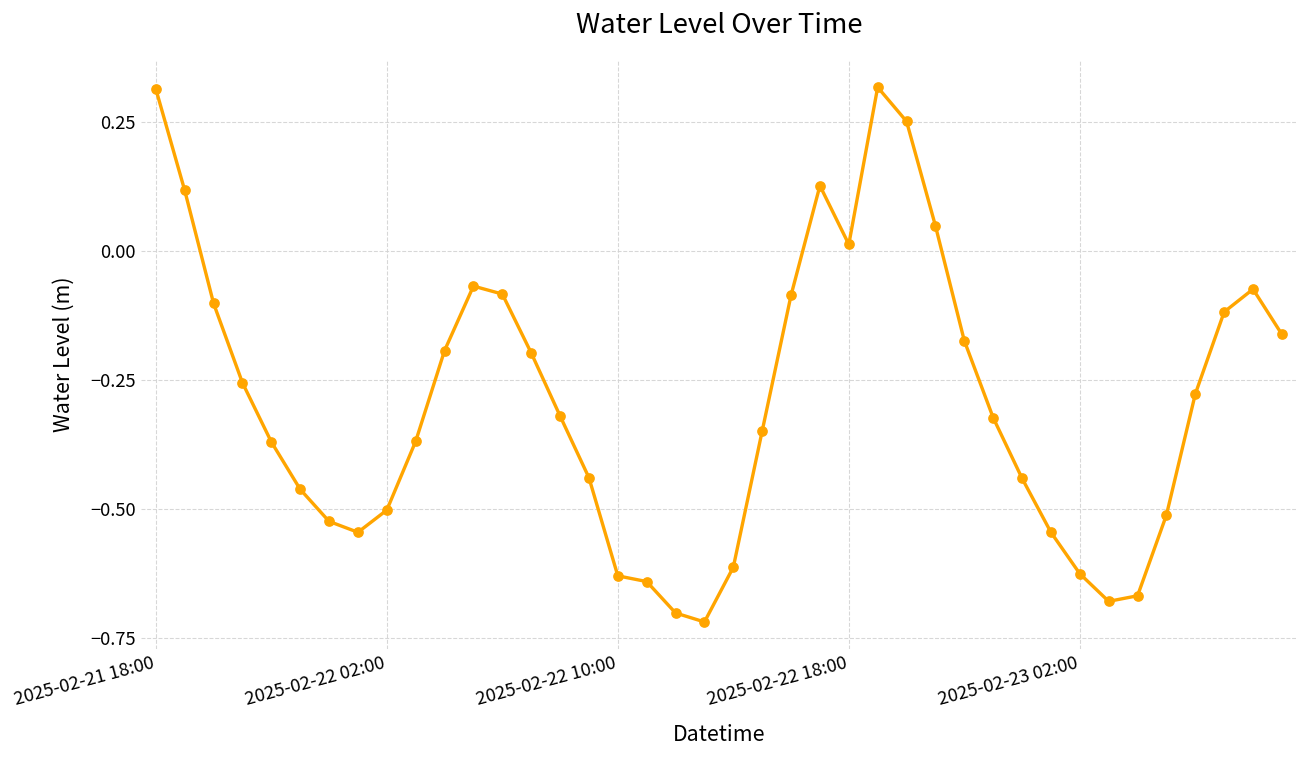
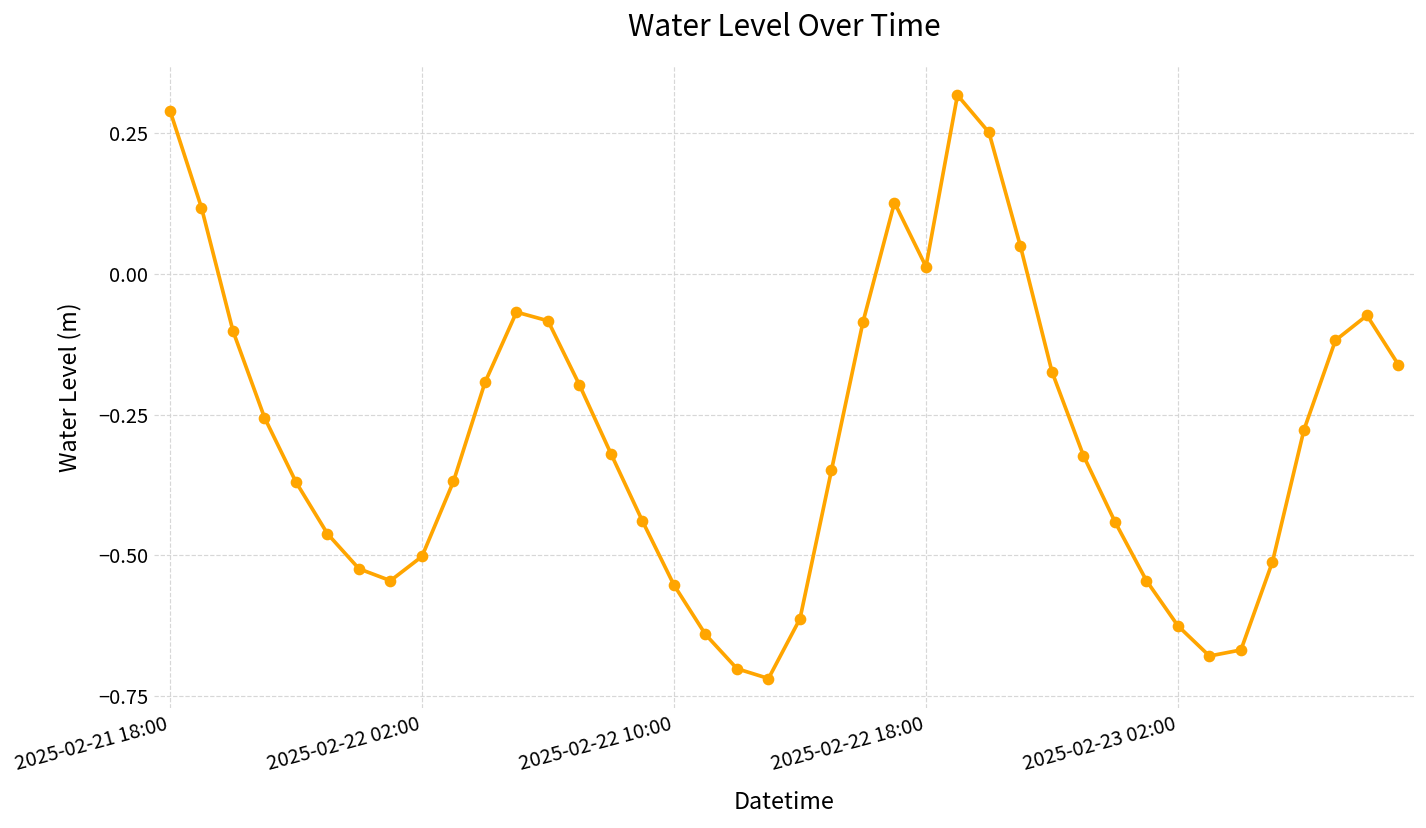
  {
-   "2025-02-21 18:00": 0.31,
+   "2025-02-21 18:00": 0.29,
    "2025-02-22 02:00": -0.50,
-   "2025-02-22 10:00": -0.63,
+   "2025-02-22 10:00": -0.55,
    "2025-02-22 18:00": 0.01,
    "2025-02-23 02:00": -0.63
  }
